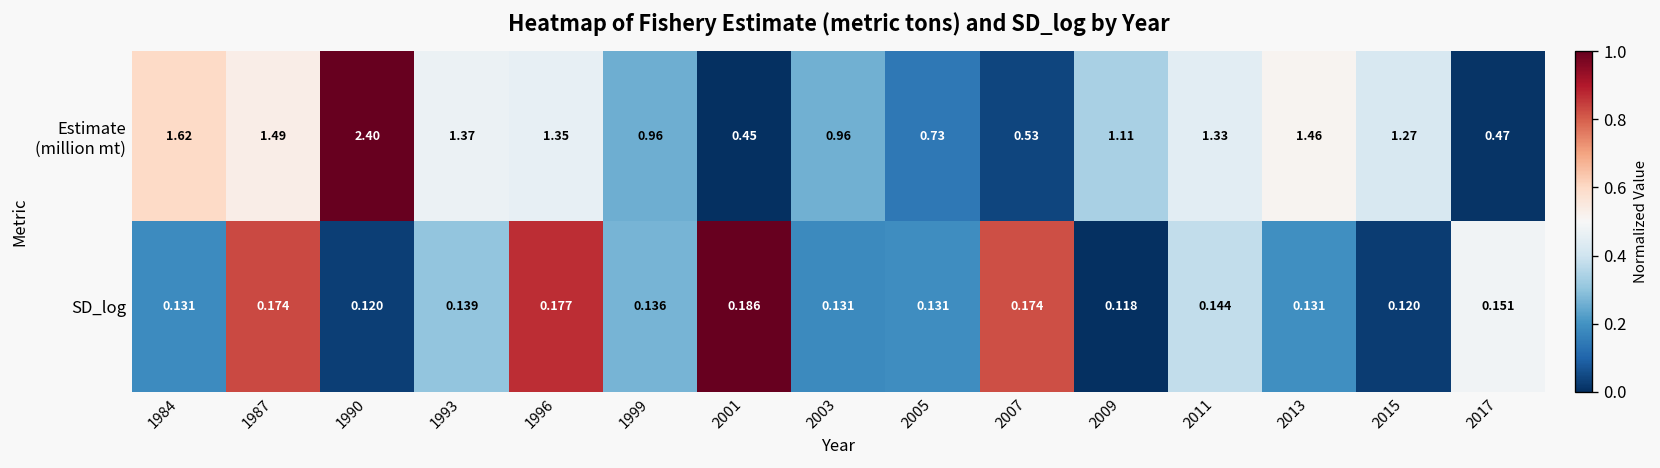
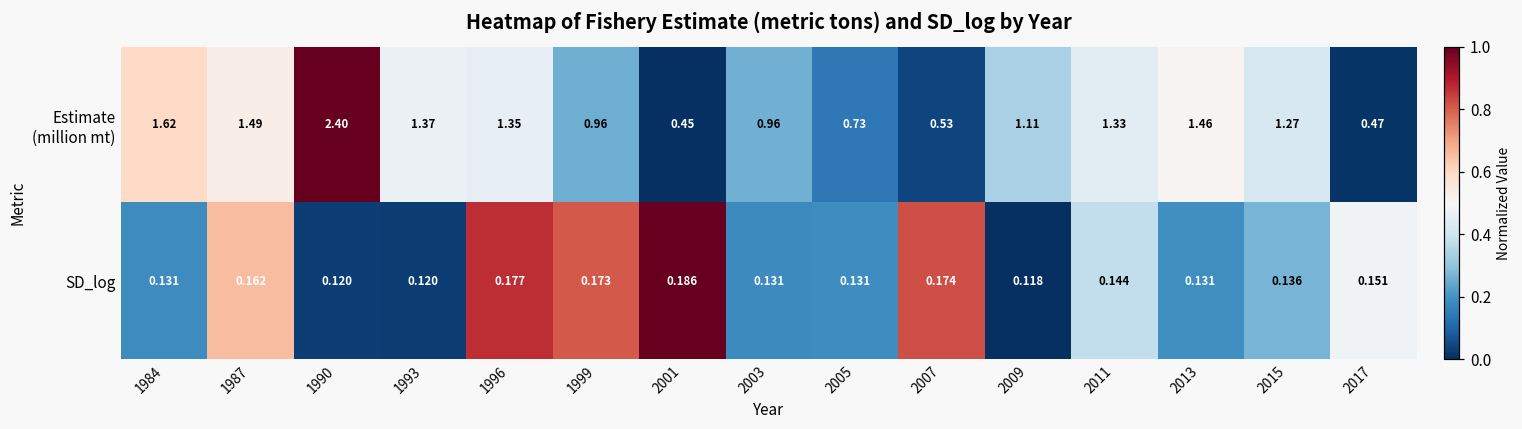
  {
    "Estimate (million mt)": {
      "1984": 1.62,
      "1987": 1.49,
      "1990": 2.40,
      "1993": 1.37,
      "1996": 1.35,
      "1999": 0.96,
      "2001": 0.45,
      "2003": 0.96,
      "2005": 0.73,
      "2007": 0.53,
      "2009": 1.11,
      "2011": 1.33,
      "2013": 1.46,
      "2015": 1.27,
      "2017": 0.47
    },
    "SD_log": {
      "1984": 0.131,
-     "1987": 0.174,
+     "1987": 0.162,
      "1990": 0.120,
-     "1993": 0.139,
+     "1993": 0.120,
      "1996": 0.177,
-     "1999": 0.136,
+     "1999": 0.173,
      "2001": 0.186,
      "2003": 0.131,
      "2005": 0.131,
      "2007": 0.174,
      "2009": 0.118,
      "2011": 0.144,
      "2013": 0.131,
-     "2015": 0.120,
+     "2015": 0.136,
      "2017": 0.151
    }
  }
